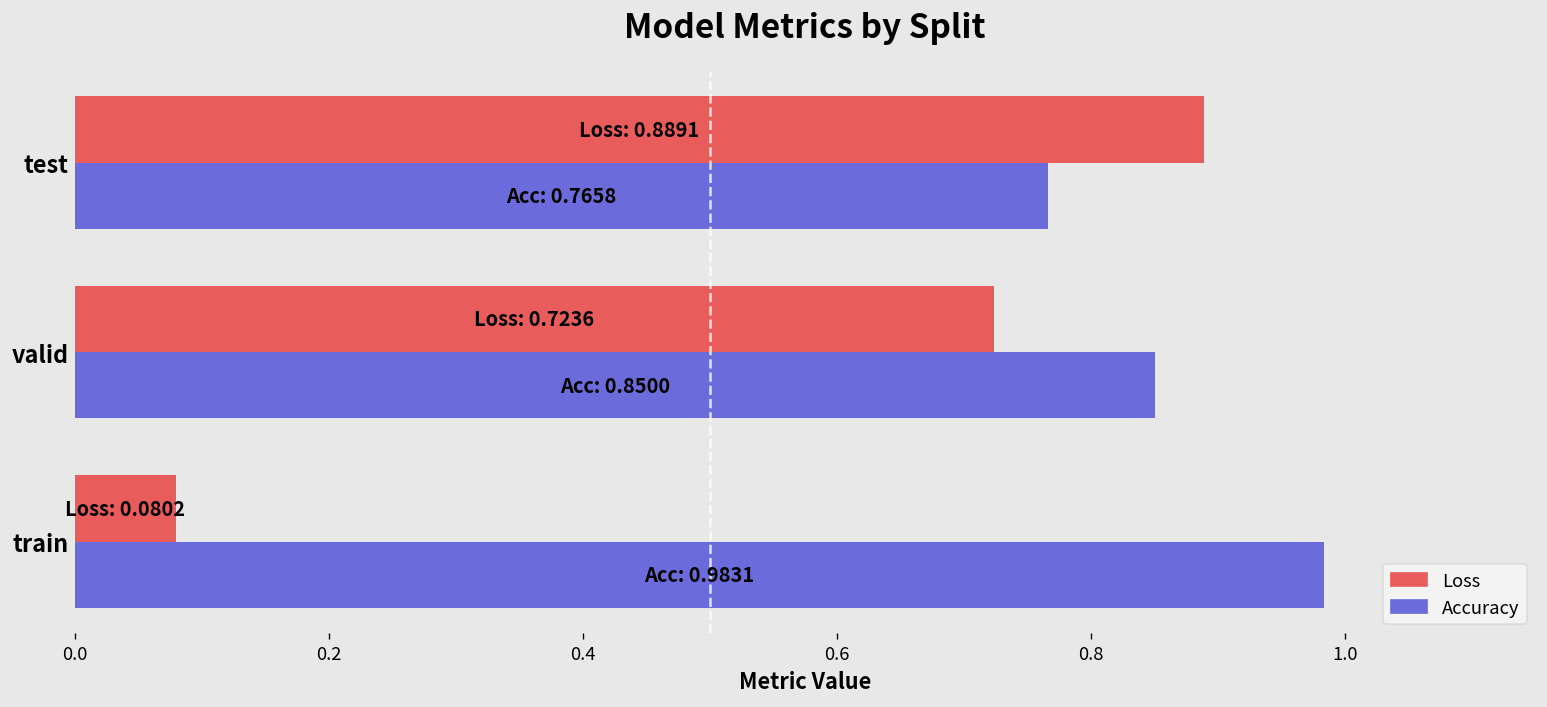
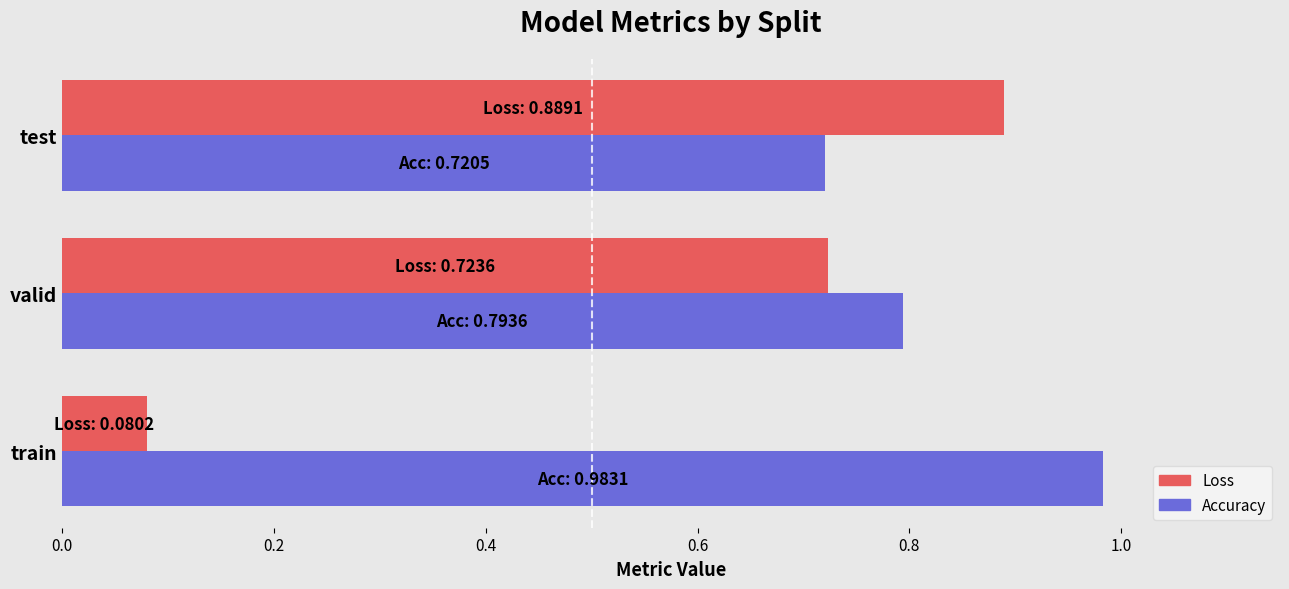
  {
    "Loss": {
      "test": 0.8891,
      "valid": 0.7236,
      "train": 0.0802
    },
    "Accuracy": {
-     "test": 0.7658,
-     "valid": 0.8500,
+     "test": 0.7205,
+     "valid": 0.7936,
      "train": 0.9831
    }
  }
